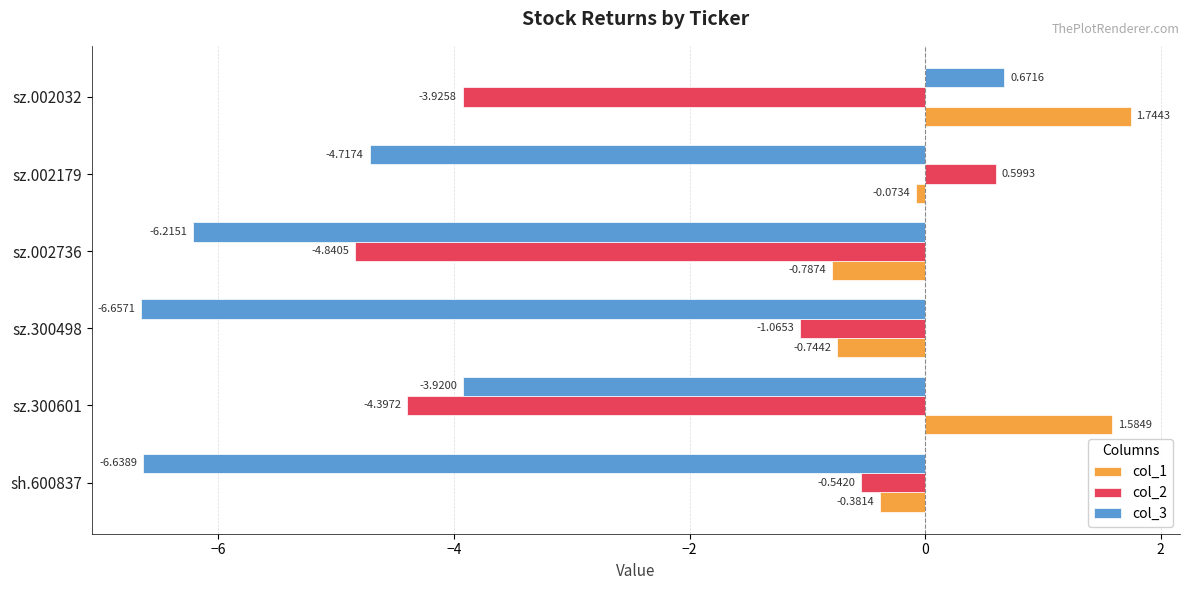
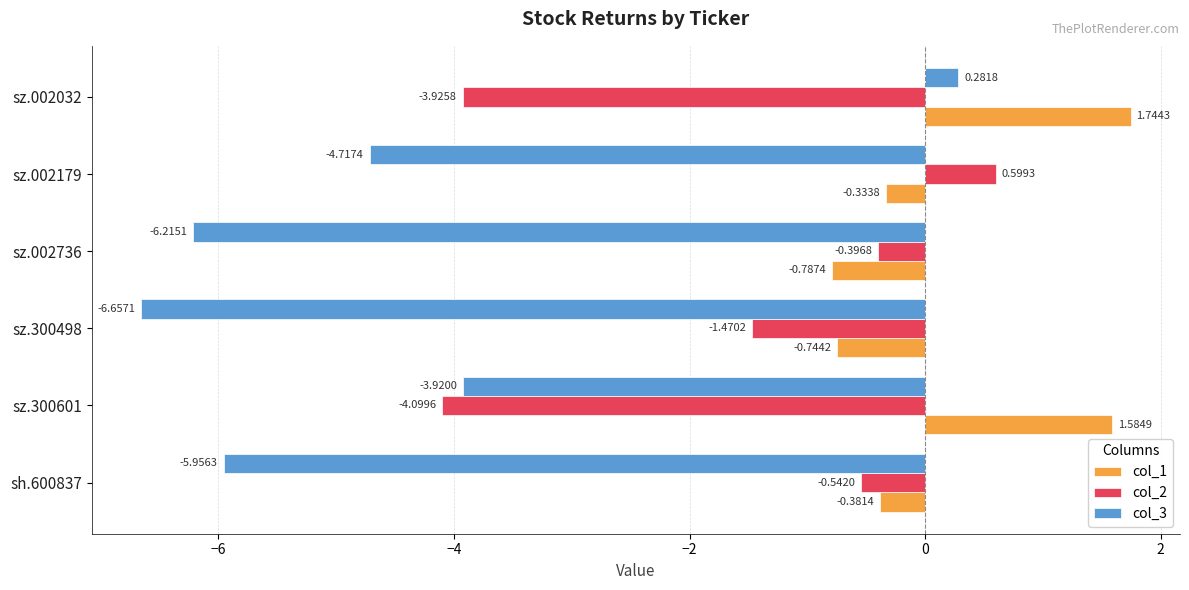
  {
    "col_1": {
      "sz.002032": 1.7443,
-     "sz.002179": -0.0734,
+     "sz.002179": -0.3338,
      "sz.002736": -0.7874,
      "sz.300498": -0.7442,
      "sz.300601": 1.5849,
      "sh.600837": -0.3814
    },
    "col_2": {
      "sz.002032": -3.9258,
      "sz.002179": 0.5993,
-     "sz.002736": -4.8405,
-     "sz.300498": -1.0653,
-     "sz.300601": -4.3972,
+     "sz.002736": -0.3968,
+     "sz.300498": -1.4702,
+     "sz.300601": -4.0996,
      "sh.600837": -0.5420
    },
    "col_3": {
-     "sz.002032": 0.6716,
+     "sz.002032": 0.2818,
      "sz.002179": -4.7174,
      "sz.002736": -6.2151,
      "sz.300498": -6.6571,
      "sz.300601": -3.9200,
-     "sh.600837": -6.6389
+     "sh.600837": -5.9563
    }
  }
